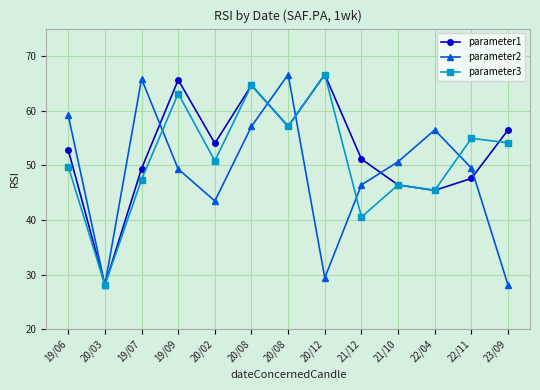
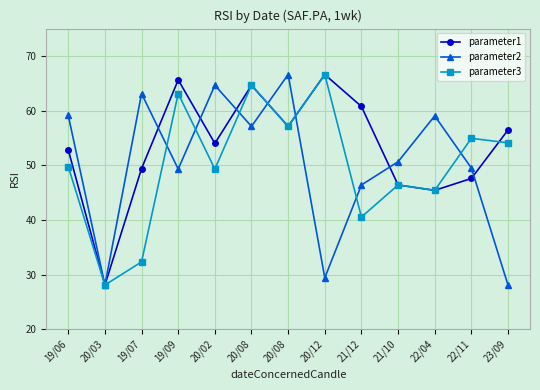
  {
    "parameter1": {
      "19/06": 53,
      "19/07": 49,
      "19/09": 66,
      "20/02": 54,
-     "21/12": 51,
+     "21/12": 61,
      "22/11": 48,
      "23/09": 56
    },
    "parameter2": {
      "19/06": 59,
-     "19/07": 66,
+     "19/07": 63,
      "19/09": 49,
-     "20/02": 43,
+     "20/02": 65,
      "20/12": 29,
      "21/12": 46,
      "21/10": 51,
-     "22/04": 56,
+     "22/04": 59,
      "22/11": 49,
      "23/09": 28
    },
    "parameter3": {
      "19/06": 50,
-     "19/07": 47,
+     "19/07": 32,
      "19/09": 63,
-     "20/02": 51,
+     "20/02": 49,
      "21/12": 41,
      "22/11": 55,
      "23/09": 54
    }
  }
